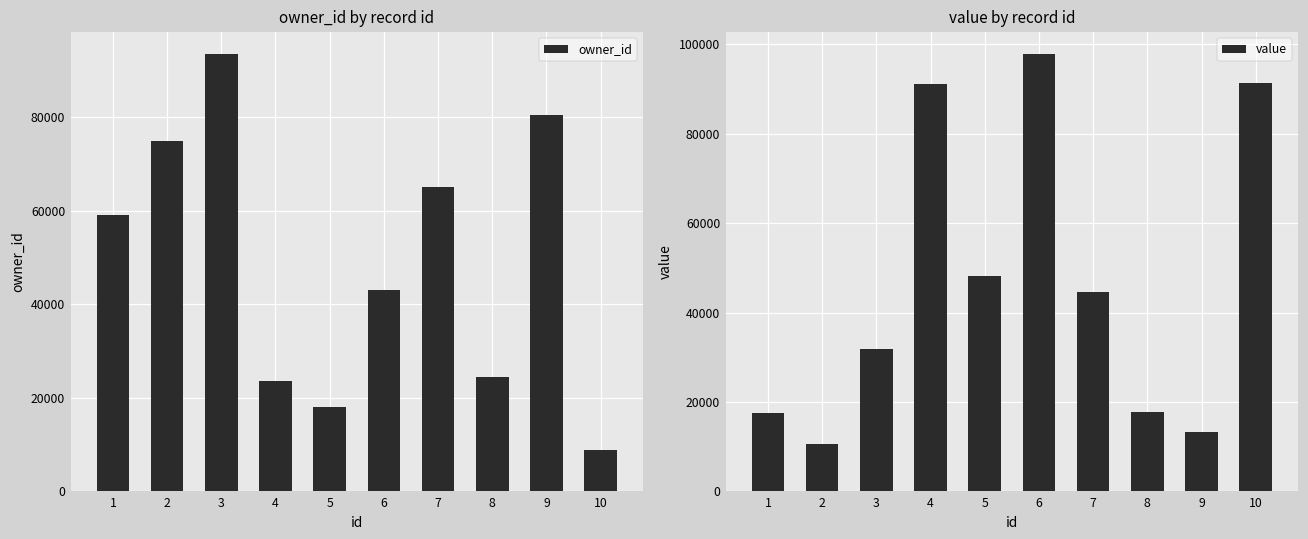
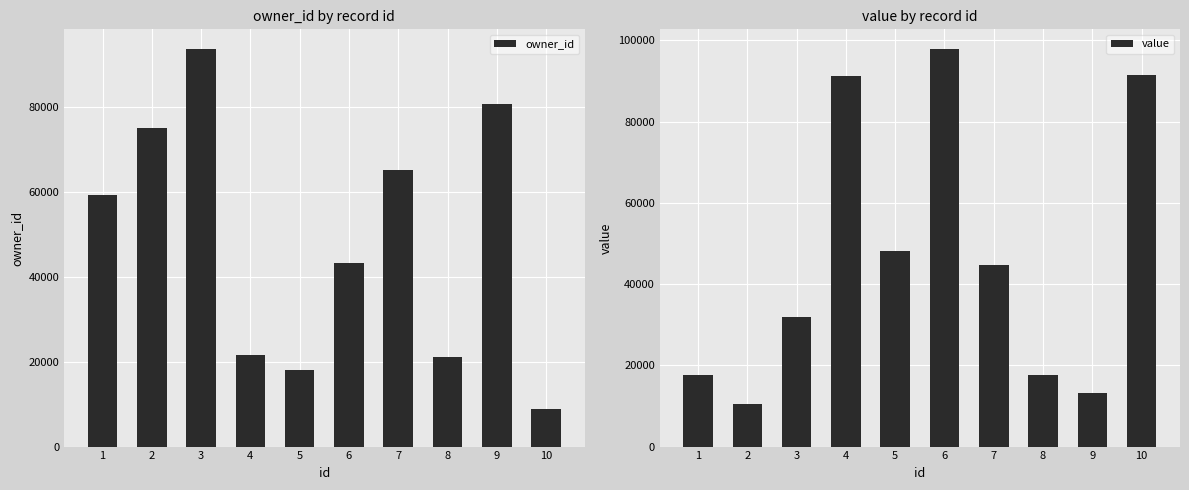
  {
    "owner_id by record id": {
      "1": 59000,
      "2": 75000,
      "3": 93000,
-     "4": 24000,
+     "4": 22000,
      "5": 18000,
      "6": 43000,
      "7": 65000,
-     "8": 24000,
+     "8": 21000,
      "9": 80000,
      "10": 9000
    },
    "value by record id": {
      "1": 18000,
      "2": 11000,
      "3": 32000,
      "4": 91000,
      "5": 48000,
      "6": 98000,
      "7": 45000,
      "8": 18000,
      "9": 13000,
      "10": 91000
    }
  }
